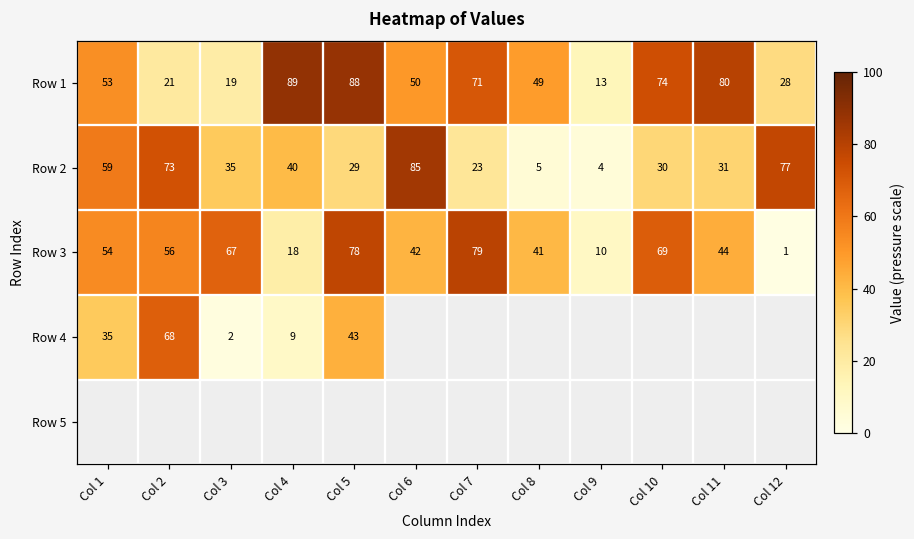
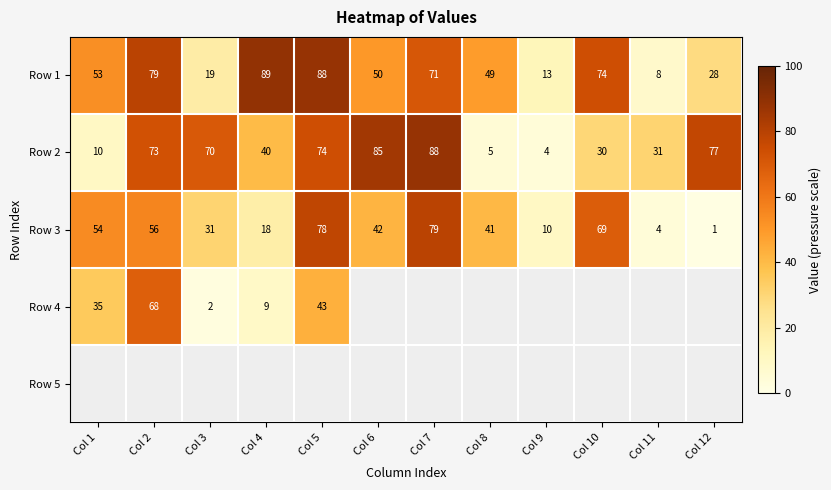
  {
    "Row 1": {
      "Col 1": 53,
-     "Col 2": 21,
+     "Col 2": 79,
      "Col 3": 19,
      "Col 4": 89,
      "Col 5": 88,
      "Col 6": 50,
      "Col 7": 71,
      "Col 8": 49,
      "Col 9": 13,
      "Col 10": 74,
-     "Col 11": 80,
+     "Col 11": 8,
      "Col 12": 28
    },
    "Row 2": {
-     "Col 1": 59,
+     "Col 1": 10,
      "Col 2": 73,
-     "Col 3": 35,
+     "Col 3": 70,
      "Col 4": 40,
-     "Col 5": 29,
+     "Col 5": 74,
      "Col 6": 85,
-     "Col 7": 23,
+     "Col 7": 88,
      "Col 8": 5,
      "Col 9": 4,
      "Col 10": 30,
      "Col 11": 31,
      "Col 12": 77
    },
    "Row 3": {
      "Col 1": 54,
      "Col 2": 56,
-     "Col 3": 67,
+     "Col 3": 31,
      "Col 4": 18,
      "Col 5": 78,
      "Col 6": 42,
      "Col 7": 79,
      "Col 8": 41,
      "Col 9": 10,
      "Col 10": 69,
-     "Col 11": 44,
+     "Col 11": 4,
      "Col 12": 1
    },
    "Row 4": {
      "Col 1": 35,
      "Col 2": 68,
      "Col 3": 2,
      "Col 4": 9,
      "Col 5": 43
    }
  }
